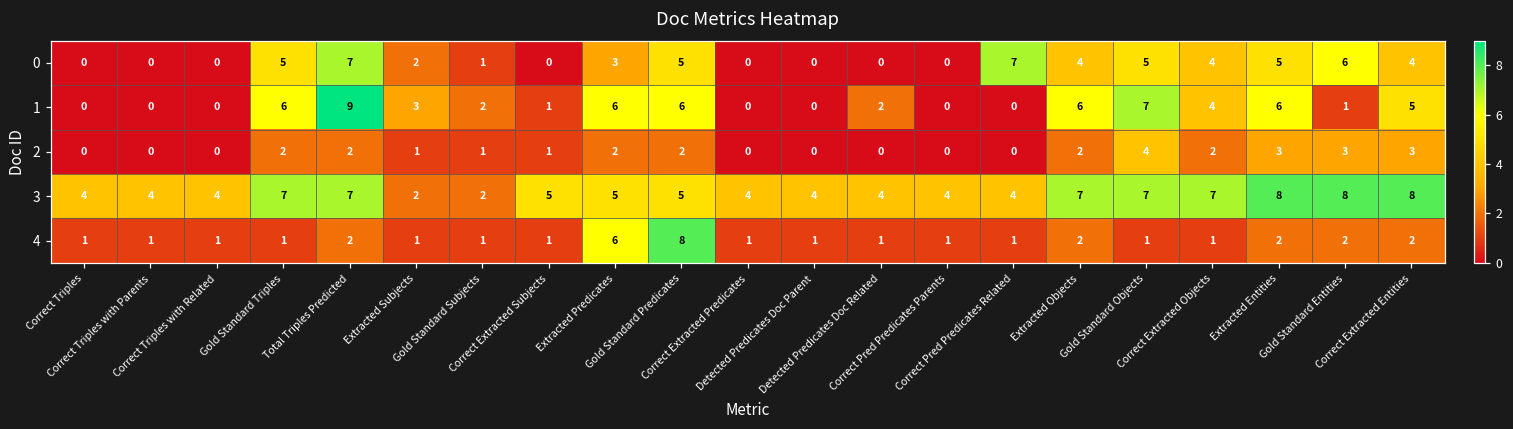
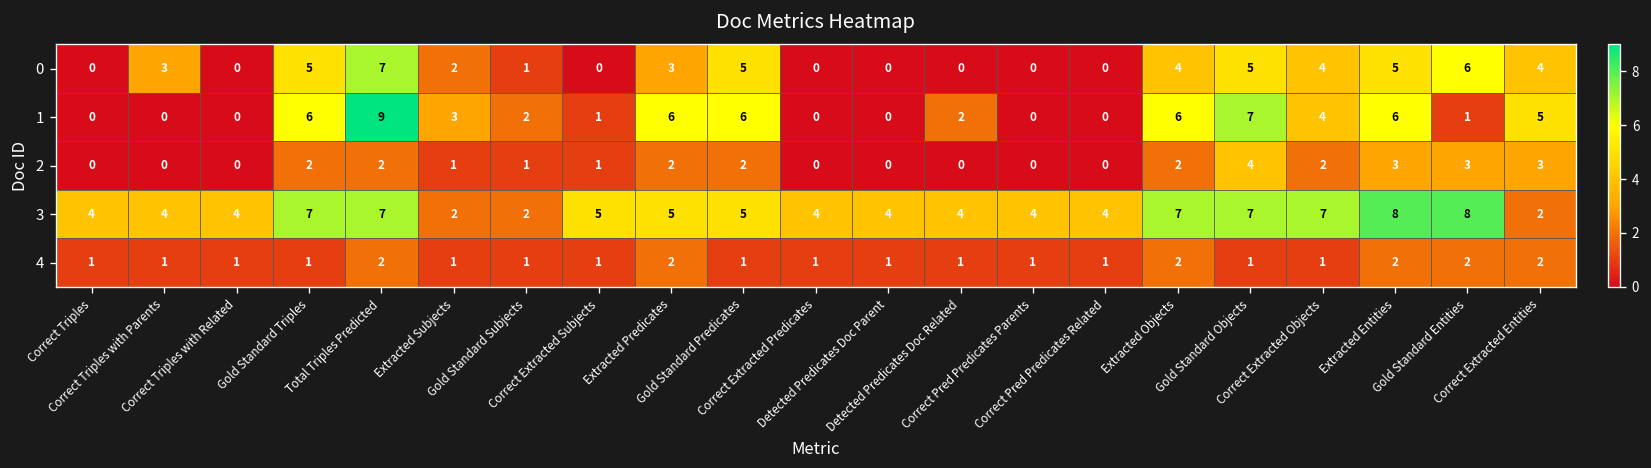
  {
    "0": {
      "Correct Triples": 0,
-     "Correct Triples with Parents": 0,
+     "Correct Triples with Parents": 3,
      "Correct Triples with Related": 0,
      "Gold Standard Triples": 5,
      "Total Triples Predicted": 7,
      "Extracted Subjects": 2,
      "Gold Standard Subjects": 1,
      "Correct Extracted Subjects": 0,
      "Extracted Predicates": 3,
      "Gold Standard Predicates": 5,
      "Correct Extracted Predicates": 0,
      "Detected Predicates Doc Parent": 0,
      "Detected Predicates Doc Related": 0,
      "Correct Pred Predicates Parents": 0,
-     "Correct Pred Predicates Related": 7,
+     "Correct Pred Predicates Related": 0,
      "Extracted Objects": 4,
      "Gold Standard Objects": 5,
      "Correct Extracted Objects": 4,
      "Extracted Entities": 5,
      "Gold Standard Entities": 6,
      "Correct Extracted Entities": 4
    },
    "1": {
      "Correct Triples": 0,
      "Correct Triples with Parents": 0,
      "Correct Triples with Related": 0,
      "Gold Standard Triples": 6,
      "Total Triples Predicted": 9,
      "Extracted Subjects": 3,
      "Gold Standard Subjects": 2,
      "Correct Extracted Subjects": 1,
      "Extracted Predicates": 6,
      "Gold Standard Predicates": 6,
      "Correct Extracted Predicates": 0,
      "Detected Predicates Doc Parent": 0,
      "Detected Predicates Doc Related": 2,
      "Correct Pred Predicates Parents": 0,
      "Correct Pred Predicates Related": 0,
      "Extracted Objects": 6,
      "Gold Standard Objects": 7,
      "Correct Extracted Objects": 4,
      "Extracted Entities": 6,
      "Gold Standard Entities": 1,
      "Correct Extracted Entities": 5
    },
    "2": {
      "Correct Triples": 0,
      "Correct Triples with Parents": 0,
      "Correct Triples with Related": 0,
      "Gold Standard Triples": 2,
      "Total Triples Predicted": 2,
      "Extracted Subjects": 1,
      "Gold Standard Subjects": 1,
      "Correct Extracted Subjects": 1,
      "Extracted Predicates": 2,
      "Gold Standard Predicates": 2,
      "Correct Extracted Predicates": 0,
      "Detected Predicates Doc Parent": 0,
      "Detected Predicates Doc Related": 0,
      "Correct Pred Predicates Parents": 0,
      "Correct Pred Predicates Related": 0,
      "Extracted Objects": 2,
      "Gold Standard Objects": 4,
      "Correct Extracted Objects": 2,
      "Extracted Entities": 3,
      "Gold Standard Entities": 3,
      "Correct Extracted Entities": 3
    },
    "3": {
      "Correct Triples": 4,
      "Correct Triples with Parents": 4,
      "Correct Triples with Related": 4,
      "Gold Standard Triples": 7,
      "Total Triples Predicted": 7,
      "Extracted Subjects": 2,
      "Gold Standard Subjects": 2,
      "Correct Extracted Subjects": 5,
      "Extracted Predicates": 5,
      "Gold Standard Predicates": 5,
      "Correct Extracted Predicates": 4,
      "Detected Predicates Doc Parent": 4,
      "Detected Predicates Doc Related": 4,
      "Correct Pred Predicates Parents": 4,
      "Correct Pred Predicates Related": 4,
      "Extracted Objects": 7,
      "Gold Standard Objects": 7,
      "Correct Extracted Objects": 7,
      "Extracted Entities": 8,
      "Gold Standard Entities": 8,
-     "Correct Extracted Entities": 8
+     "Correct Extracted Entities": 2
    },
    "4": {
      "Correct Triples": 1,
      "Correct Triples with Parents": 1,
      "Correct Triples with Related": 1,
      "Gold Standard Triples": 1,
      "Total Triples Predicted": 2,
      "Extracted Subjects": 1,
      "Gold Standard Subjects": 1,
      "Correct Extracted Subjects": 1,
-     "Extracted Predicates": 6,
-     "Gold Standard Predicates": 8,
+     "Extracted Predicates": 2,
+     "Gold Standard Predicates": 1,
      "Correct Extracted Predicates": 1,
      "Detected Predicates Doc Parent": 1,
      "Detected Predicates Doc Related": 1,
      "Correct Pred Predicates Parents": 1,
      "Correct Pred Predicates Related": 1,
      "Extracted Objects": 2,
      "Gold Standard Objects": 1,
      "Correct Extracted Objects": 1,
      "Extracted Entities": 2,
      "Gold Standard Entities": 2,
      "Correct Extracted Entities": 2
    }
  }
